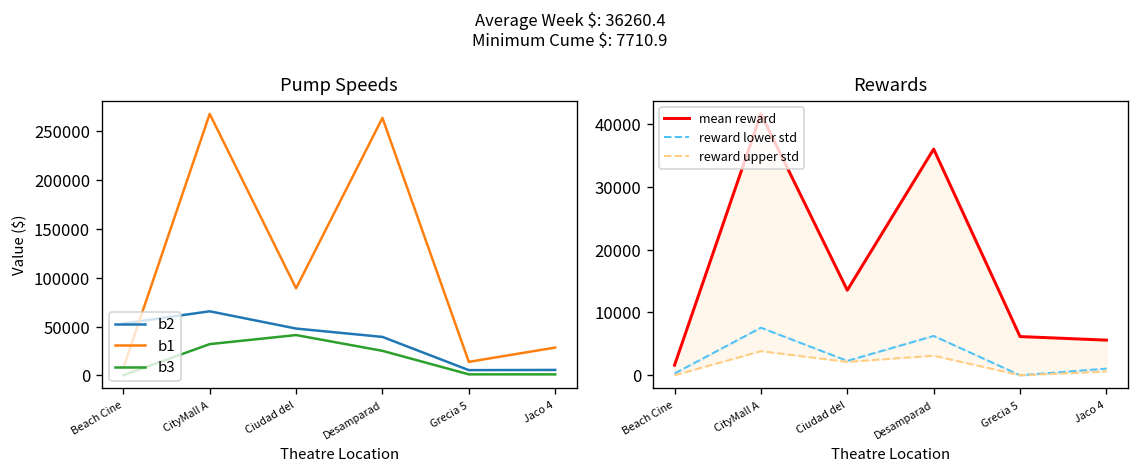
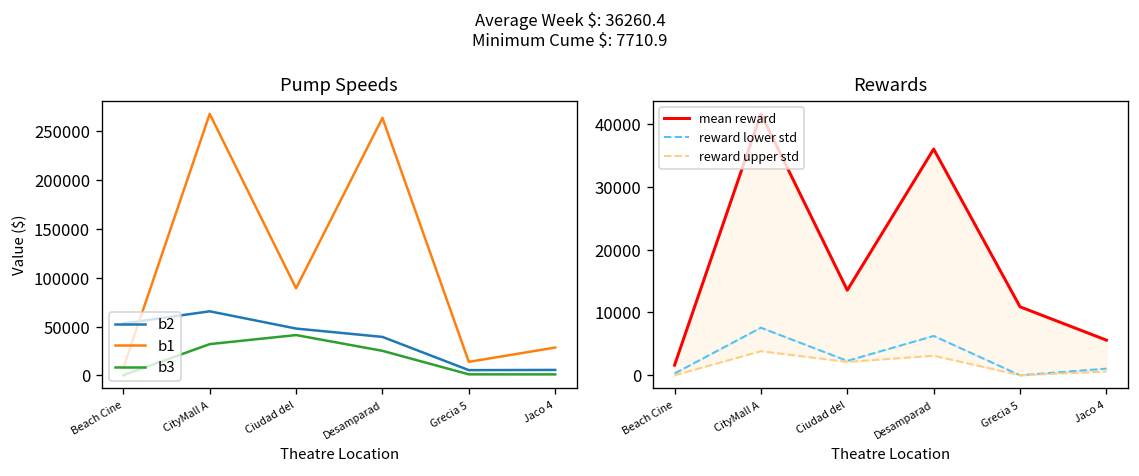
  {
    "Pump Speeds": {
      "b2": {
        "CityMall A": 70000,
        "Ciudad del": 50000,
        "Desamparad": 40000,
        "Grecia 5": 10000,
        "Jaco 4": 10000
      },
      "b1": {
        "CityMall A": 270000,
        "Ciudad del": 90000,
        "Desamparad": 260000,
        "Grecia 5": 10000,
        "Jaco 4": 30000
      },
      "b3": {
        "CityMall A": 30000,
        "Ciudad del": 40000,
        "Desamparad": 30000,
        "Grecia 5": 0,
        "Jaco 4": 0
      }
    },
    "Rewards": {
      "mean reward": {
        "Beach Cine": 2000,
        "Ciudad del": 14000,
        "Desamparad": 36000,
-       "Grecia 5": 6000,
+       "Grecia 5": 11000,
        "Jaco 4": 6000
      },
      "reward upper std": {
        "CityMall A": 4000,
        "Desamparad": 3000
      }
    }
  }
